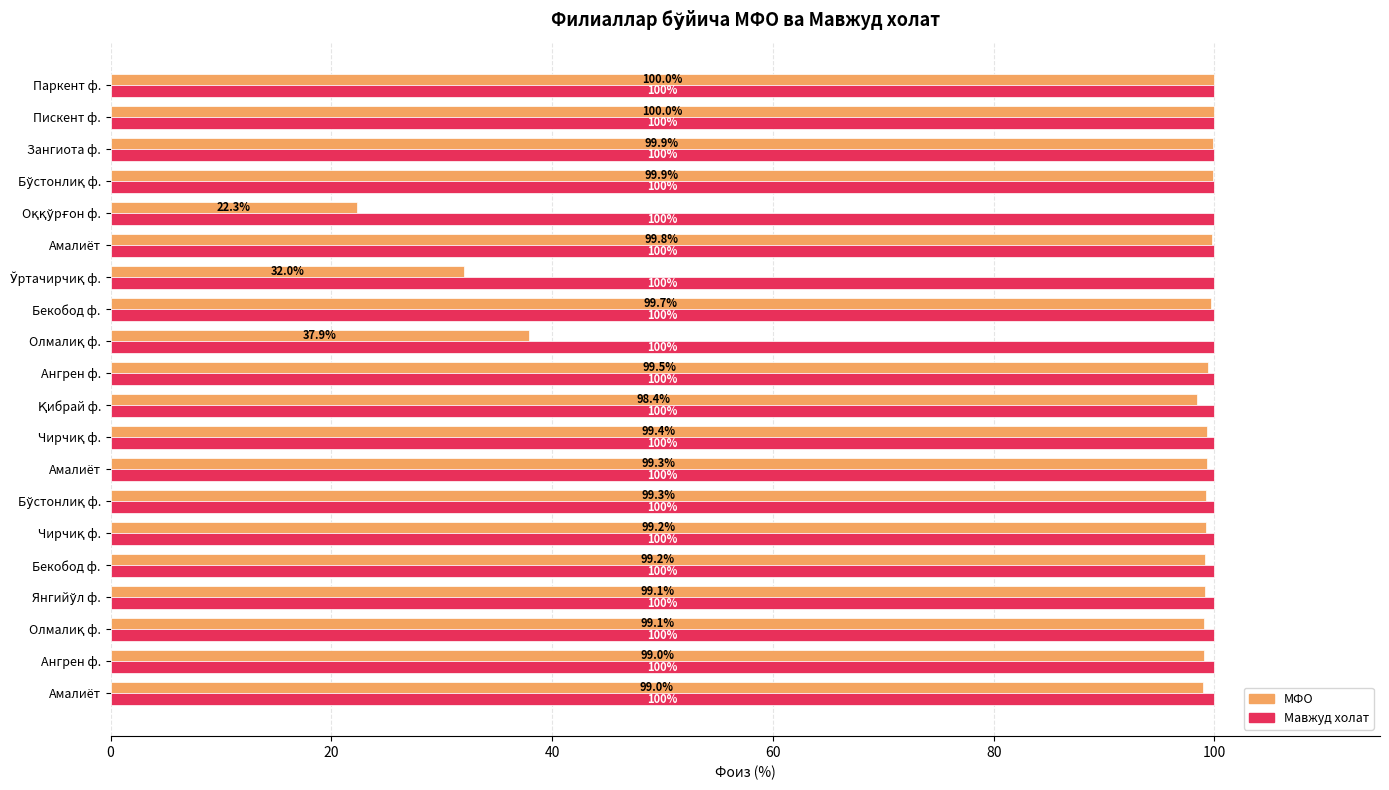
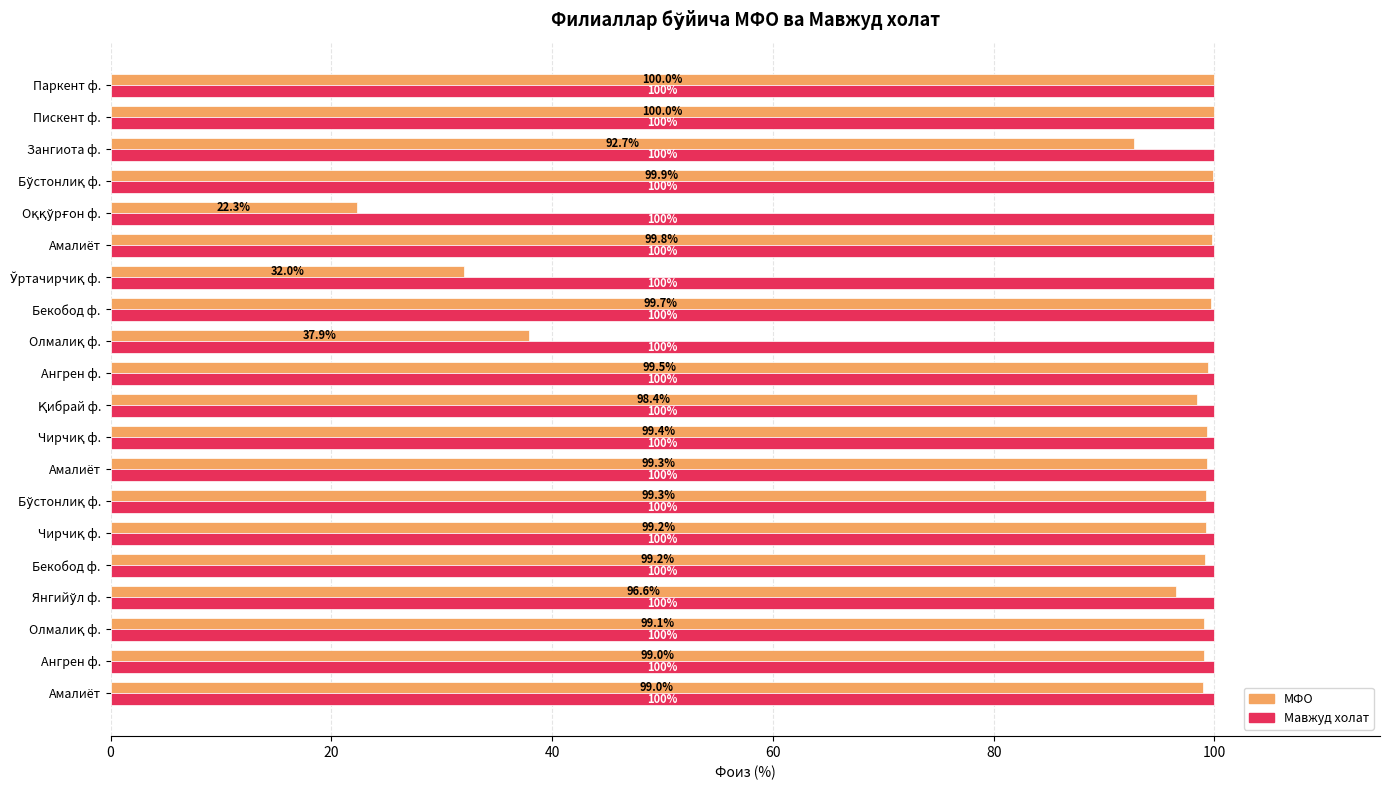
  {
    "МФО": {
      "Паркент ф.": "100.0%",
      "Пискент ф.": "100.0%",
-     "Зангиота ф.": "99.9%",
+     "Зангиота ф.": "92.7%",
      "Оққўрғон ф.": "22.3%",
      "Ўртачирчиқ ф.": "32.0%",
      "Қибрай ф.": "98.4%",
-     "Янгийўл ф.": "99.1%"
+     "Янгийўл ф.": "96.6%"
    },
    "Мавжуд холат": {
      "Паркент ф.": "100%",
      "Пискент ф.": "100%",
      "Зангиота ф.": "100%",
      "Оққўрғон ф.": "100%",
      "Ўртачирчиқ ф.": "100%",
      "Қибрай ф.": "100%",
      "Янгийўл ф.": "100%"
    }
  }
